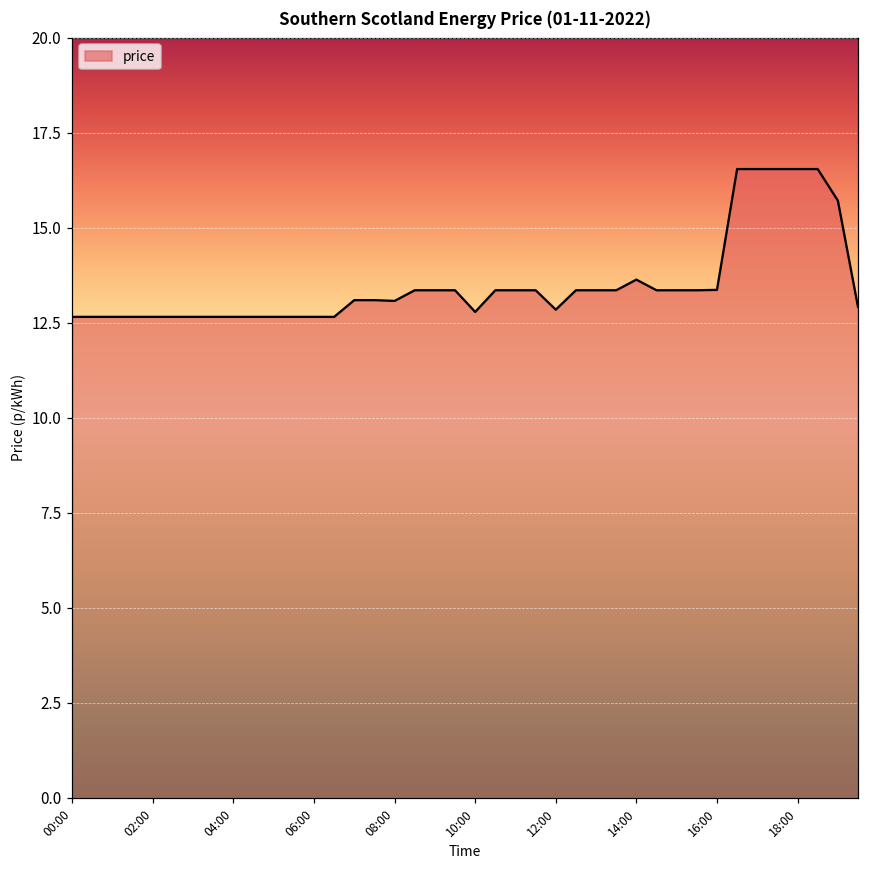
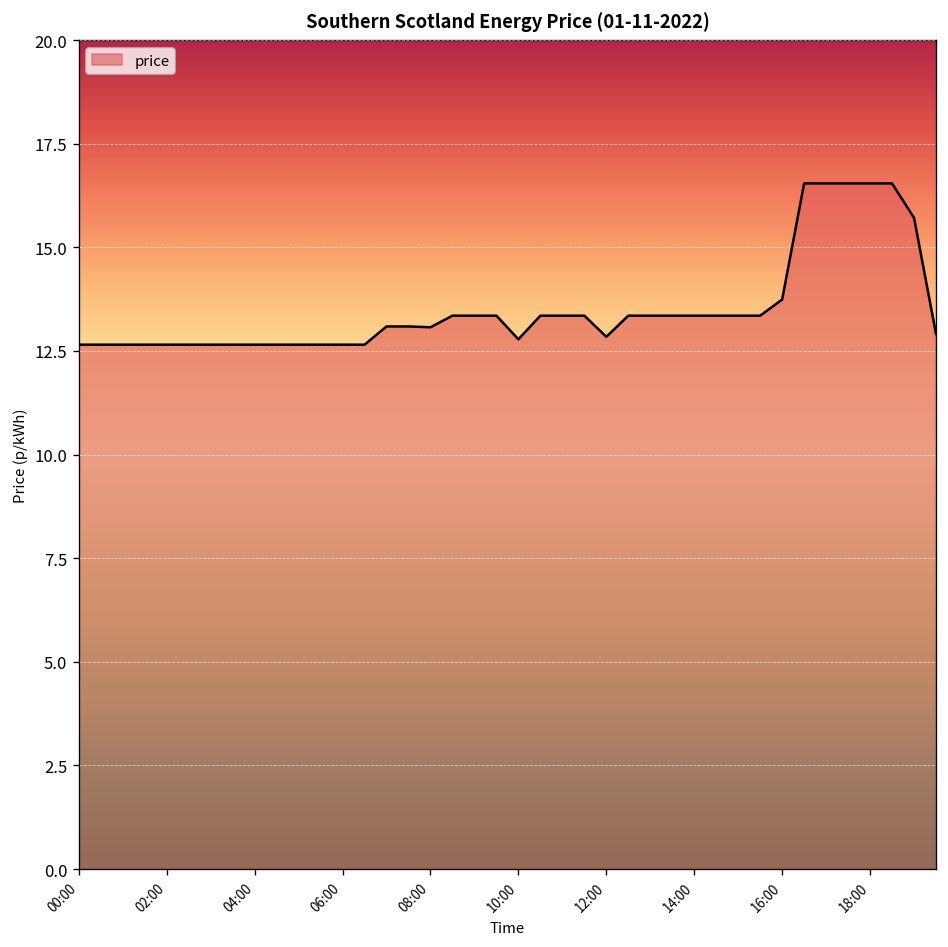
  {
    "00:00": 12.7,
    "02:00": 12.7,
    "04:00": 12.7,
    "06:00": 12.7,
    "08:00": 13.1,
    "10:00": 12.8,
    "12:00": 12.8,
-   "14:00": 13.6,
-   "16:00": 13.4,
+   "14:00": 13.4,
+   "16:00": 13.7,
    "18:00": 16.5
  }
